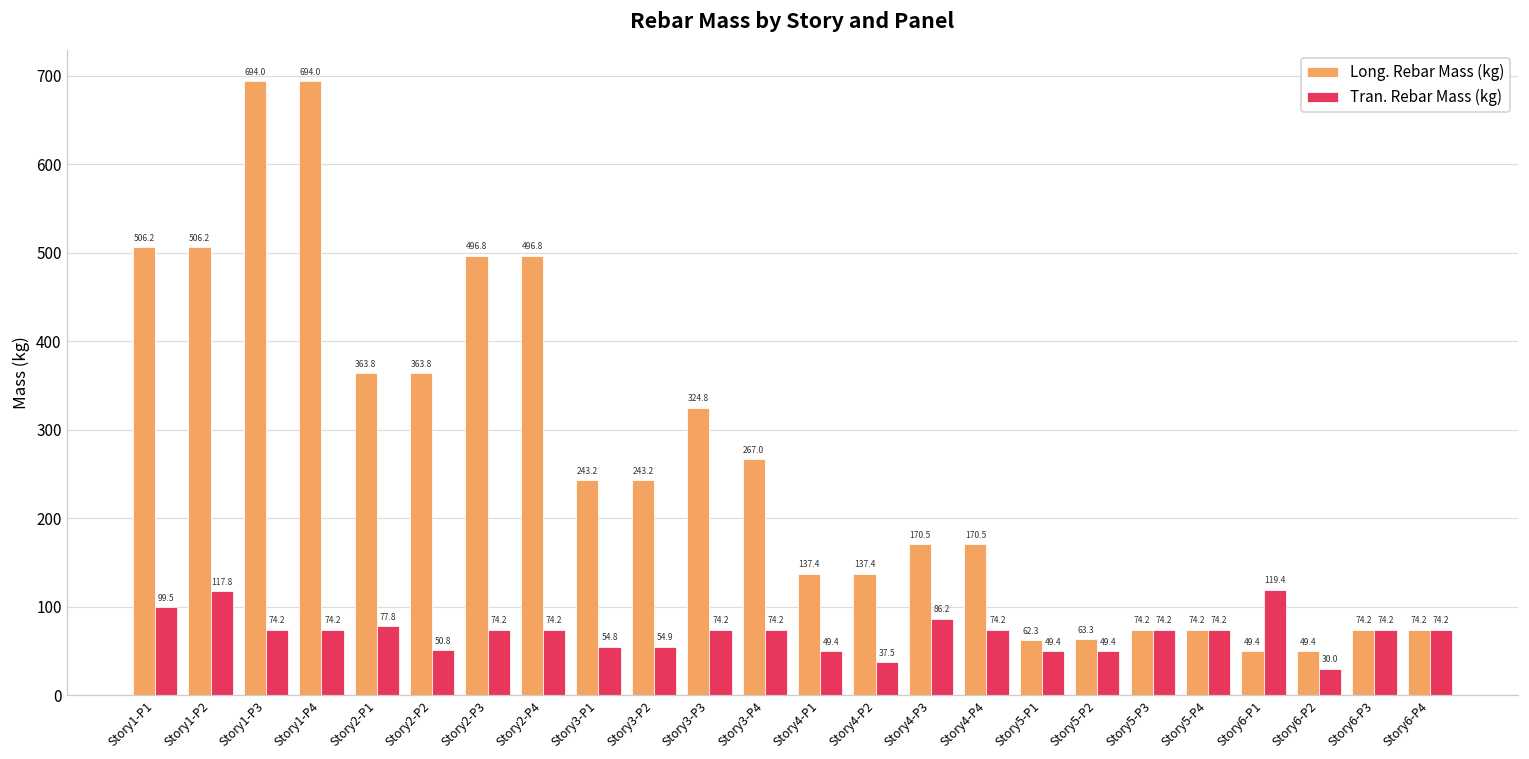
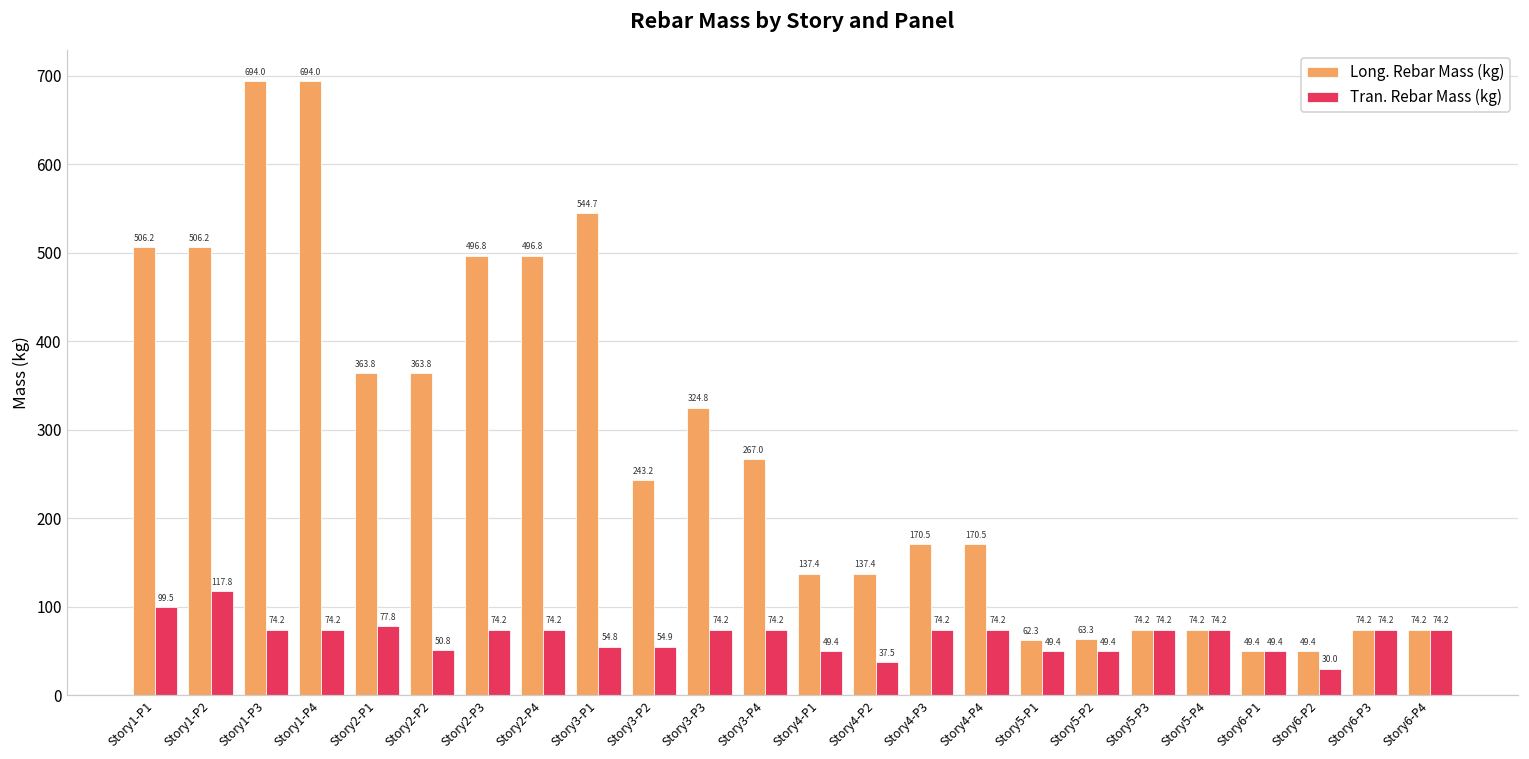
  {
    "Long. Rebar Mass (kg)": {
      "Story1-P1": 506.2,
      "Story1-P2": 506.2,
      "Story1-P3": 694.0,
      "Story1-P4": 694.0,
      "Story2-P1": 363.8,
      "Story2-P2": 363.8,
      "Story2-P3": 496.8,
      "Story2-P4": 496.8,
-     "Story3-P1": 243.2,
+     "Story3-P1": 544.7,
      "Story3-P2": 243.2,
      "Story3-P3": 324.8,
      "Story3-P4": 267.0,
      "Story4-P1": 137.4,
      "Story4-P2": 137.4,
      "Story4-P3": 170.5,
      "Story4-P4": 170.5,
      "Story5-P1": 62.3,
      "Story5-P2": 63.3,
      "Story5-P3": 74.2,
      "Story5-P4": 74.2,
      "Story6-P1": 49.4,
      "Story6-P2": 49.4,
      "Story6-P3": 74.2,
      "Story6-P4": 74.2
    },
    "Tran. Rebar Mass (kg)": {
      "Story1-P1": 99.5,
      "Story1-P2": 117.8,
      "Story1-P3": 74.2,
      "Story1-P4": 74.2,
      "Story2-P1": 77.8,
      "Story2-P2": 50.8,
      "Story2-P3": 74.2,
      "Story2-P4": 74.2,
      "Story3-P1": 54.8,
      "Story3-P2": 54.9,
      "Story3-P3": 74.2,
      "Story3-P4": 74.2,
      "Story4-P1": 49.4,
      "Story4-P2": 37.5,
-     "Story4-P3": 86.2,
+     "Story4-P3": 74.2,
      "Story4-P4": 74.2,
      "Story5-P1": 49.4,
      "Story5-P2": 49.4,
      "Story5-P3": 74.2,
      "Story5-P4": 74.2,
-     "Story6-P1": 119.4,
+     "Story6-P1": 49.4,
      "Story6-P2": 30.0,
      "Story6-P3": 74.2,
      "Story6-P4": 74.2
    }
  }
